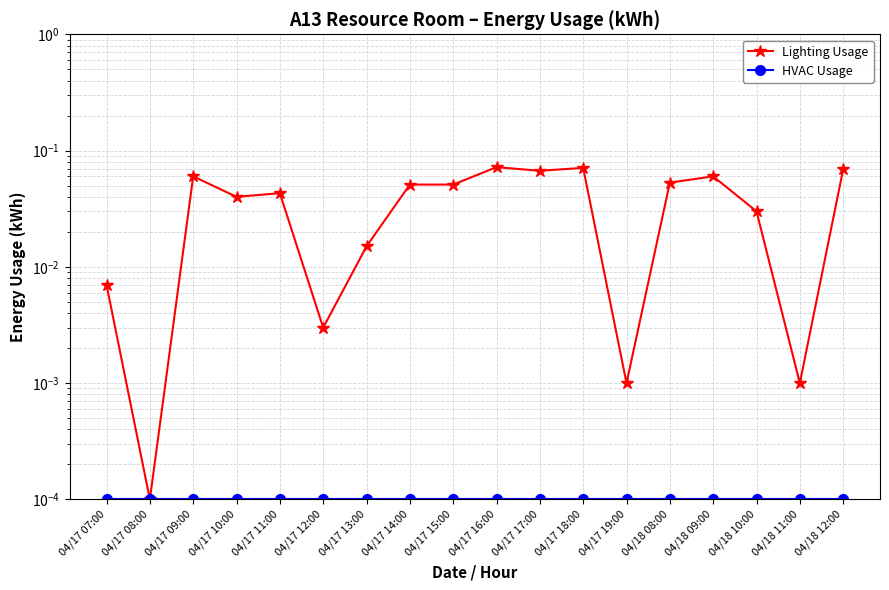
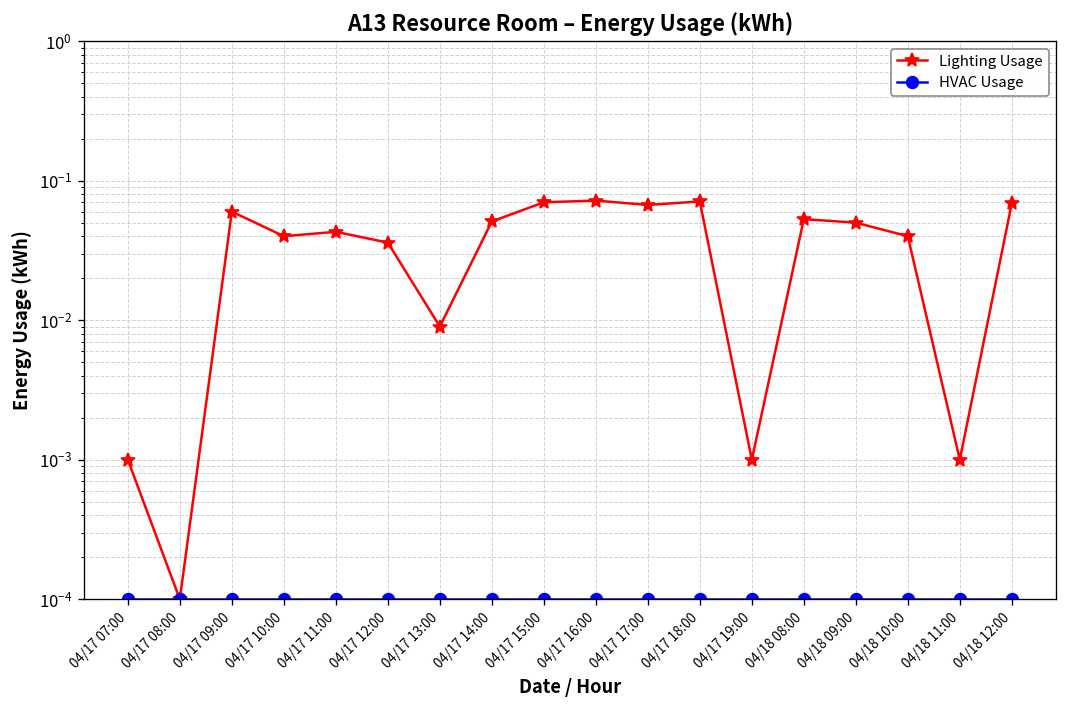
  {
    "Lighting Usage": {
-     "04/17 07:00": 0.007,
+     "04/17 07:00": 0.001,
      "04/17 09:00": 0.06,
      "04/17 10:00": 0.040,
      "04/17 11:00": 0.043,
-     "04/17 12:00": 0.003,
-     "04/17 13:00": 0.015,
+     "04/17 12:00": 0.036,
+     "04/17 13:00": 0.009,
      "04/17 14:00": 0.05,
-     "04/17 15:00": 0.05,
+     "04/17 15:00": 0.07,
      "04/17 16:00": 0.07,
      "04/17 17:00": 0.07,
      "04/17 18:00": 0.07,
      "04/17 19:00": 0.001,
      "04/18 08:00": 0.05,
-     "04/18 09:00": 0.06,
-     "04/18 10:00": 0.03,
+     "04/18 09:00": 0.05,
+     "04/18 10:00": 0.04,
      "04/18 11:00": 0.001,
      "04/18 12:00": 0.07
    },
    "HVAC Usage": {
      "04/17 07:00": 0.00010,
      "04/17 09:00": 0.00010,
      "04/17 10:00": 0.00010,
      "04/17 11:00": 0.00010,
      "04/17 12:00": 0.00010,
      "04/17 13:00": 0.00010,
      "04/17 14:00": 0.00010,
      "04/17 15:00": 0.00010,
      "04/17 16:00": 0.00010,
      "04/17 17:00": 0.00010,
      "04/17 18:00": 0.00010,
      "04/17 19:00": 0.00010,
      "04/18 08:00": 0.00010,
      "04/18 09:00": 0.00010,
      "04/18 10:00": 0.00010,
      "04/18 11:00": 0.00010,
      "04/18 12:00": 0.00010
    }
  }
